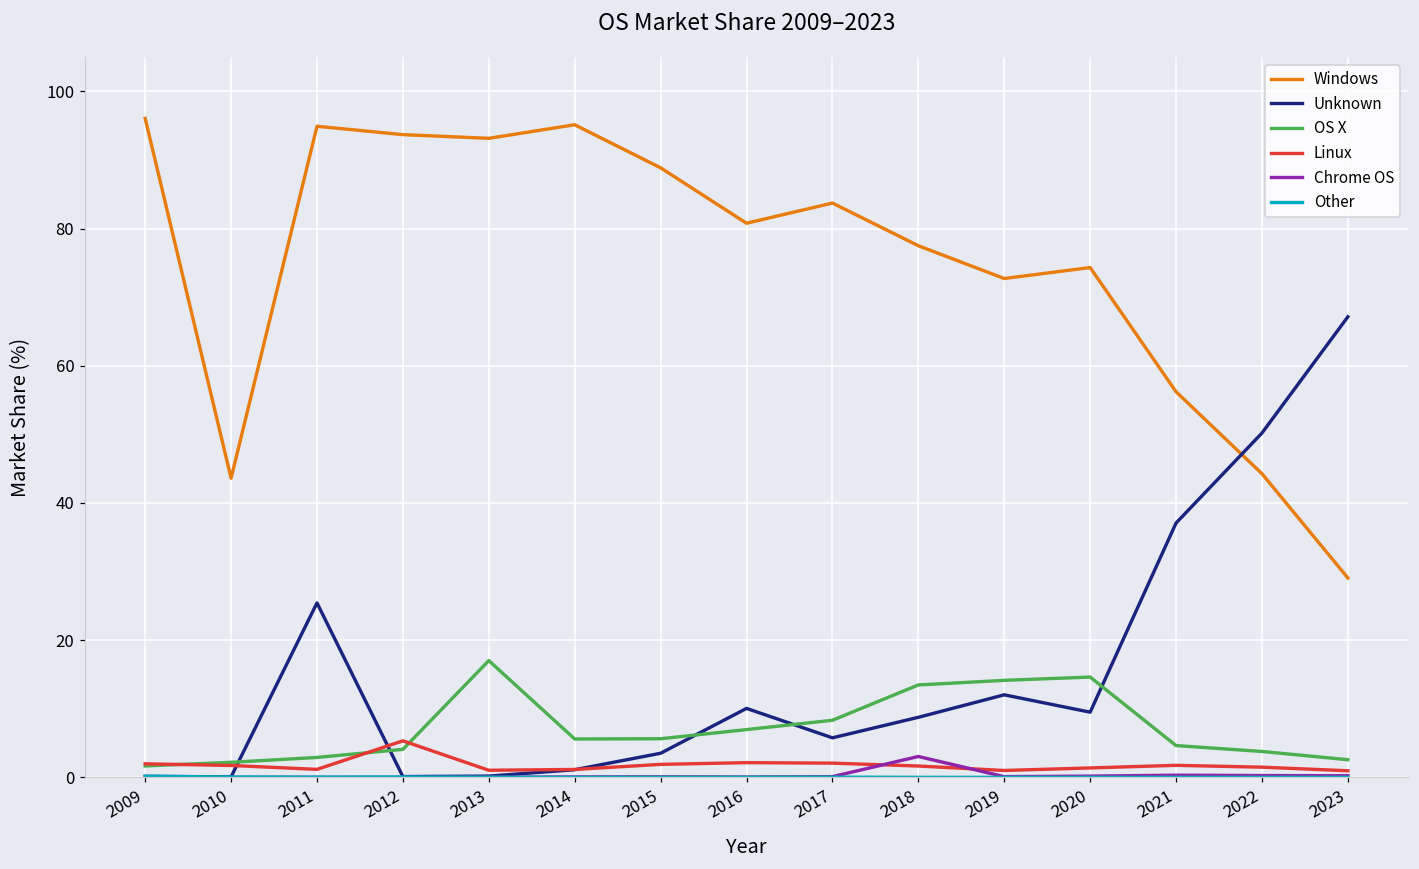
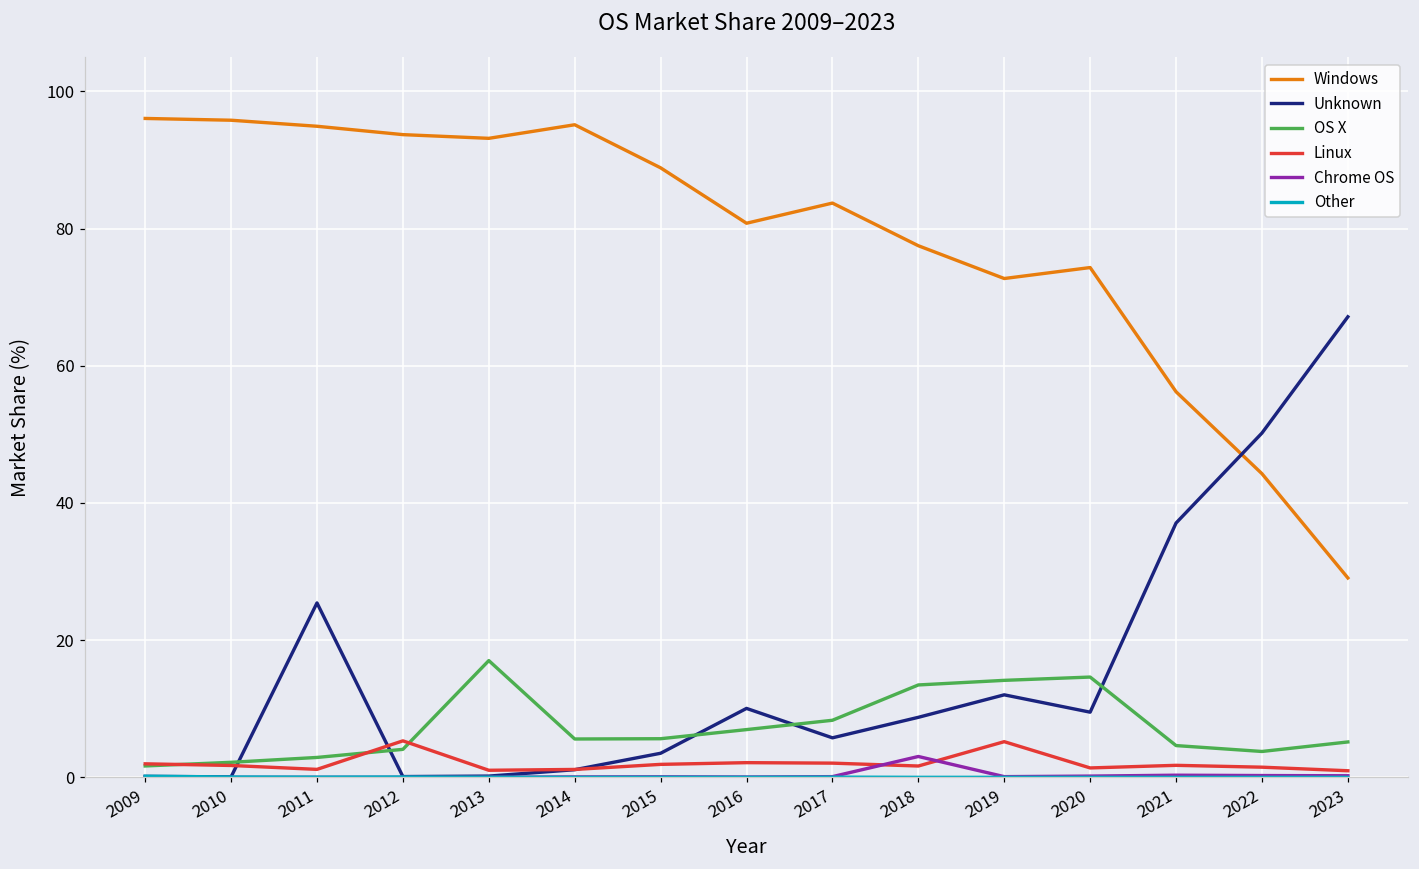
  {
    "Windows": {
      "2009": 96,
-     "2010": 44,
+     "2010": 96,
      "2011": 95,
      "2012": 94,
      "2013": 93,
      "2014": 95,
      "2015": 89,
      "2016": 81,
      "2017": 84,
      "2018": 78,
      "2019": 73,
      "2020": 74,
      "2021": 56,
      "2022": 44,
      "2023": 29
    },
    "Unknown": {
      "2011": 25,
      "2015": 4,
      "2016": 10,
      "2017": 6,
      "2018": 9,
      "2019": 12,
      "2020": 10,
      "2021": 37,
      "2022": 50,
      "2023": 67
    },
    "OS X": {
      "2010": 2,
      "2011": 3,
      "2012": 4,
      "2013": 17,
      "2014": 6,
      "2015": 6,
      "2016": 7,
      "2017": 8,
      "2018": 13,
      "2019": 14,
      "2020": 15,
      "2021": 5,
      "2022": 4,
-     "2023": 3
+     "2023": 5
    },
    "Linux": {
      "2010": 2,
      "2011": 1,
      "2012": 5,
      "2013": 1,
      "2015": 2,
      "2016": 2,
      "2017": 2,
      "2018": 2,
-     "2019": 1,
+     "2019": 5,
      "2020": 1,
      "2021": 2,
      "2022": 1,
      "2023": 1
    },
    "Chrome OS": {
      "2018": 3
    },
    "Other": {
      "2018": 0
    }
  }
